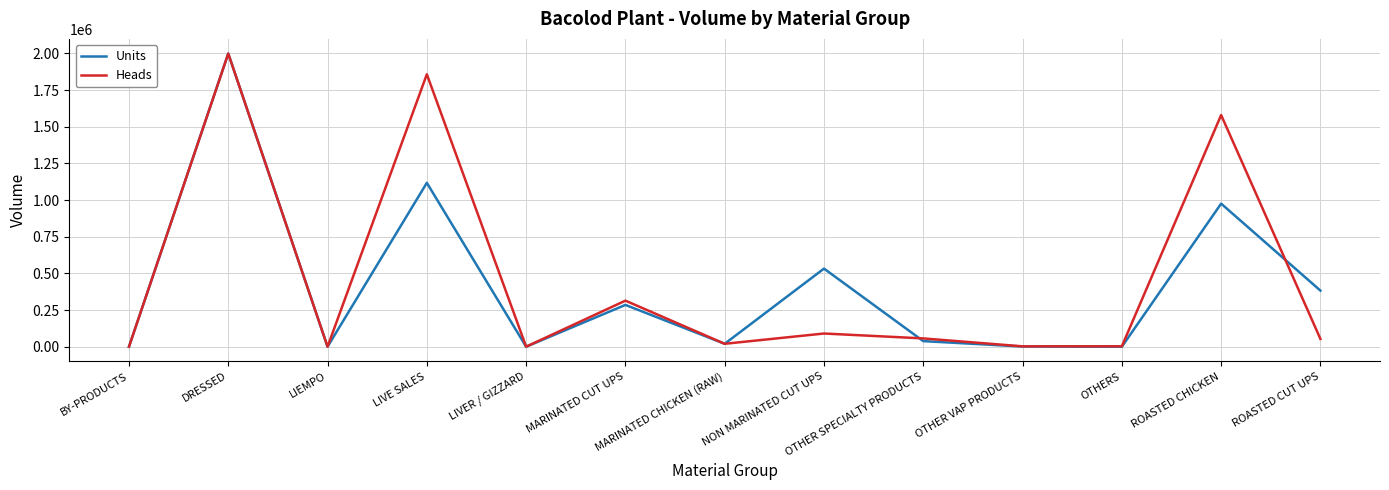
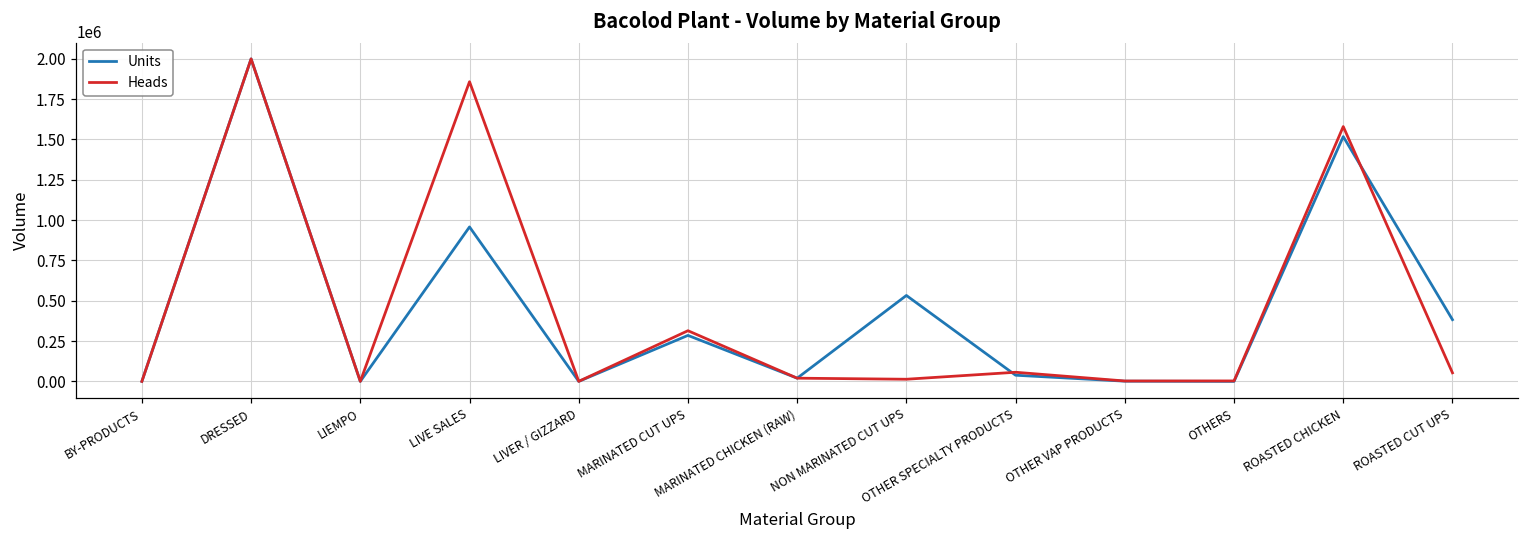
  {
    "Units": {
-     "LIVE SALES": 1120000,
+     "LIVE SALES": 960000,
      "MARINATED CUT UPS": 290000,
      "NON MARINATED CUT UPS": 530000,
      "OTHER SPECIALTY PRODUCTS": 40000,
-     "ROASTED CHICKEN": 980000,
+     "ROASTED CHICKEN": 1520000,
      "ROASTED CUT UPS": 380000
    },
    "Heads": {
      "LIVE SALES": 1860000,
      "MARINATED CUT UPS": 310000,
-     "NON MARINATED CUT UPS": 90000,
+     "NON MARINATED CUT UPS": 10000,
      "OTHER SPECIALTY PRODUCTS": 60000,
      "ROASTED CHICKEN": 1580000,
      "ROASTED CUT UPS": 50000
    }
  }
